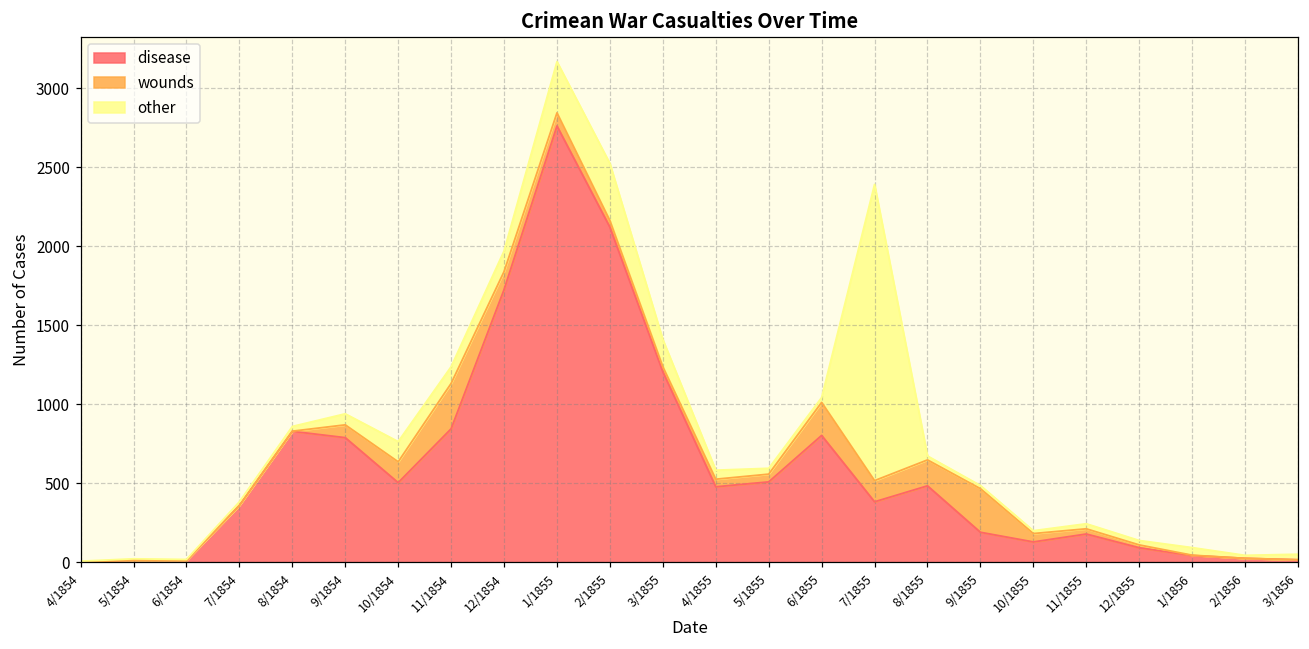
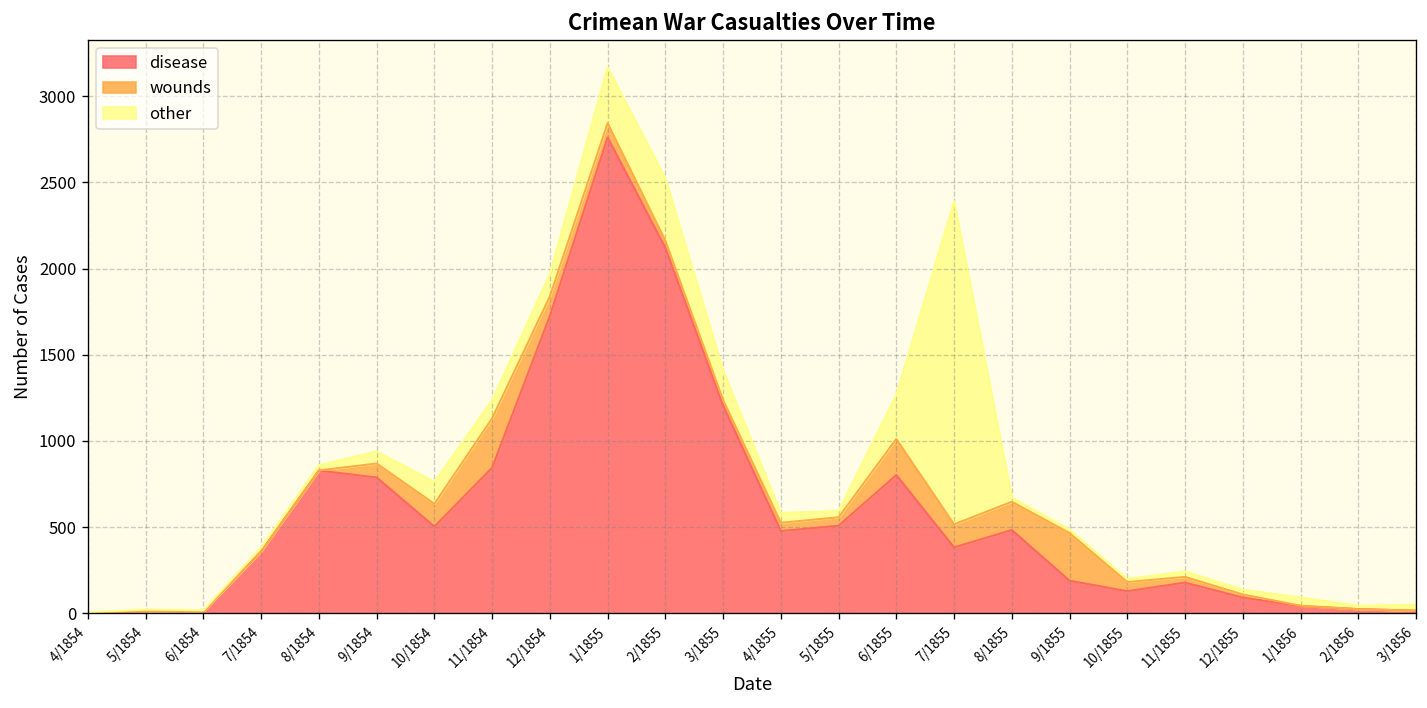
  {
    "disease": {
      "9/1854": 790,
      "10/1854": 500,
      "11/1854": 840,
      "12/1854": 1730,
      "1/1855": 2760,
      "2/1855": 2120,
      "3/1855": 1210,
      "4/1855": 480,
      "5/1855": 510,
      "6/1855": 800,
      "7/1855": 380,
      "8/1855": 480,
      "9/1855": 190,
      "10/1855": 130,
      "11/1855": 180,
      "12/1855": 90
    },
    "wounds": {
      "9/1854": 80,
      "10/1854": 130,
      "11/1854": 290,
      "12/1854": 110,
      "1/1855": 80,
      "2/1855": 40,
      "3/1855": 30,
      "4/1855": 50,
      "5/1855": 50,
      "6/1855": 210,
      "7/1855": 130,
      "8/1855": 160,
      "9/1855": 280,
      "11/1855": 30,
      "12/1855": 20
    },
    "other": {
      "7/1854": 20,
      "8/1854": 30,
      "9/1854": 70,
      "10/1854": 130,
      "11/1854": 110,
      "12/1854": 130,
      "1/1855": 320,
      "2/1855": 360,
      "3/1855": 170,
      "4/1855": 60,
      "5/1855": 40,
-     "6/1855": 30,
+     "6/1855": 260,
      "7/1855": 1880,
      "8/1855": 30,
      "9/1855": 20,
      "11/1855": 30,
      "12/1855": 30,
      "1/1856": 50,
      "2/1856": 20,
      "3/1856": 40
    }
  }
